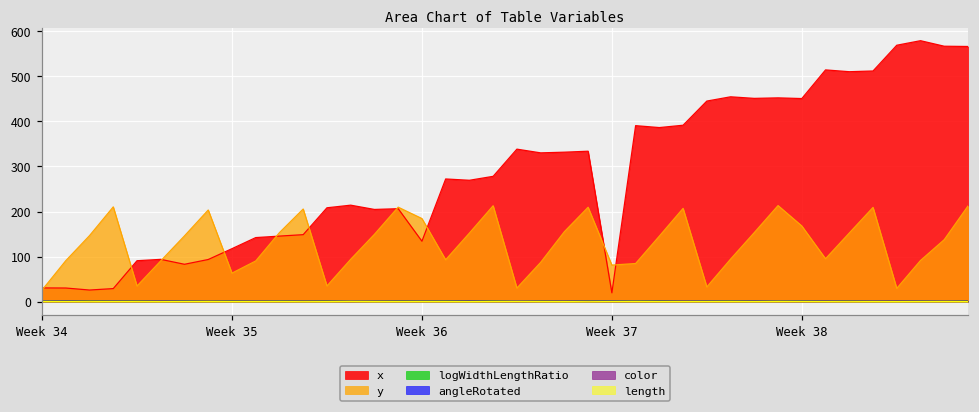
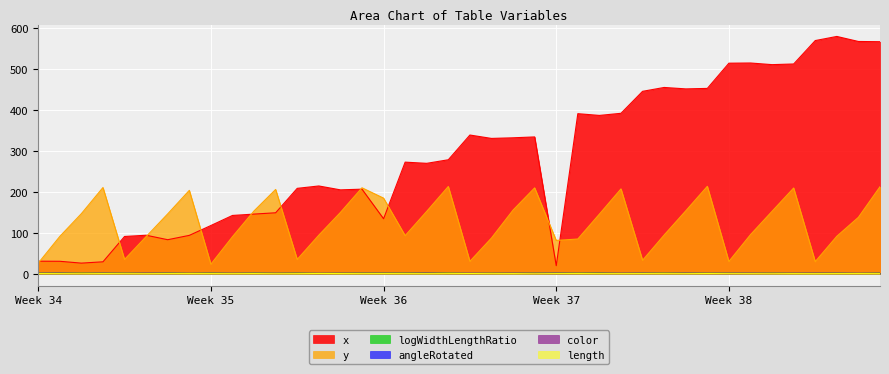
  {
    "x": {
      "Week 35": 120,
      "Week 36": 130,
      "Week 37": 20,
-     "Week 38": 450
+     "Week 38": 510
    },
    "y": {
-     "Week 35": 60,
+     "Week 35": 20,
      "Week 36": 180,
      "Week 37": 80,
-     "Week 38": 170
+     "Week 38": 30
    }
  }
